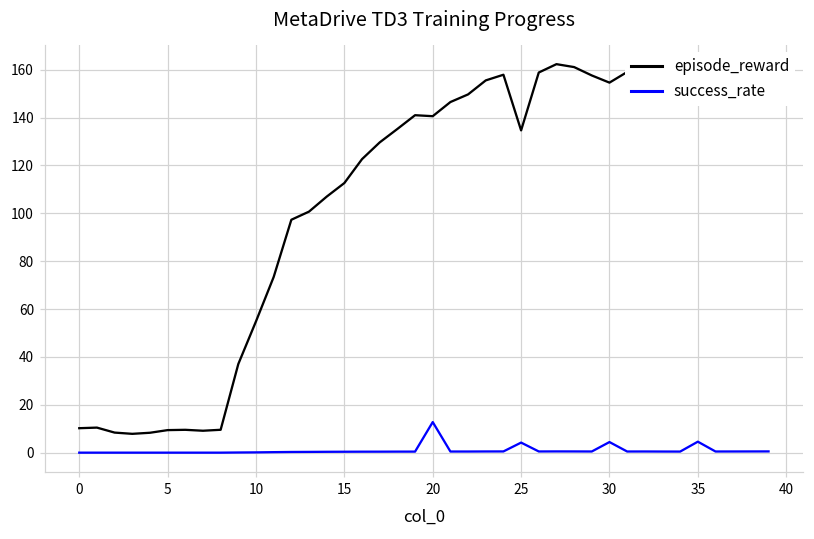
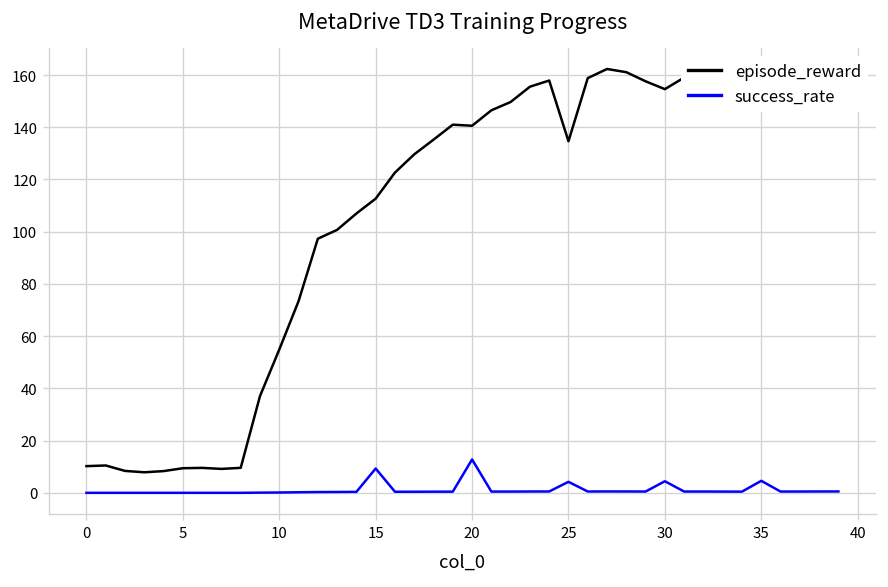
  {
    "episode_reward": {
      "0": 10,
      "5": 9,
      "10": 55,
      "15": 113,
      "20": 141,
      "25": 135,
      "30": 155
    },
    "success_rate": {
      "0": 0,
      "5": 0,
      "10": 0,
-     "15": 0,
+     "15": 9,
      "20": 13,
      "25": 4,
      "30": 4,
      "35": 5
    }
  }
